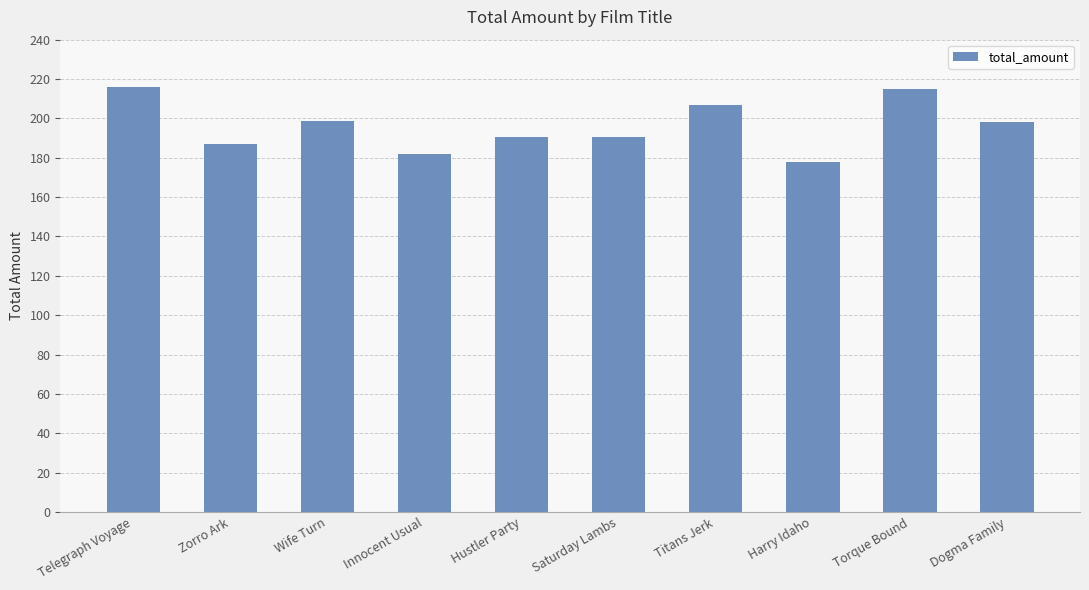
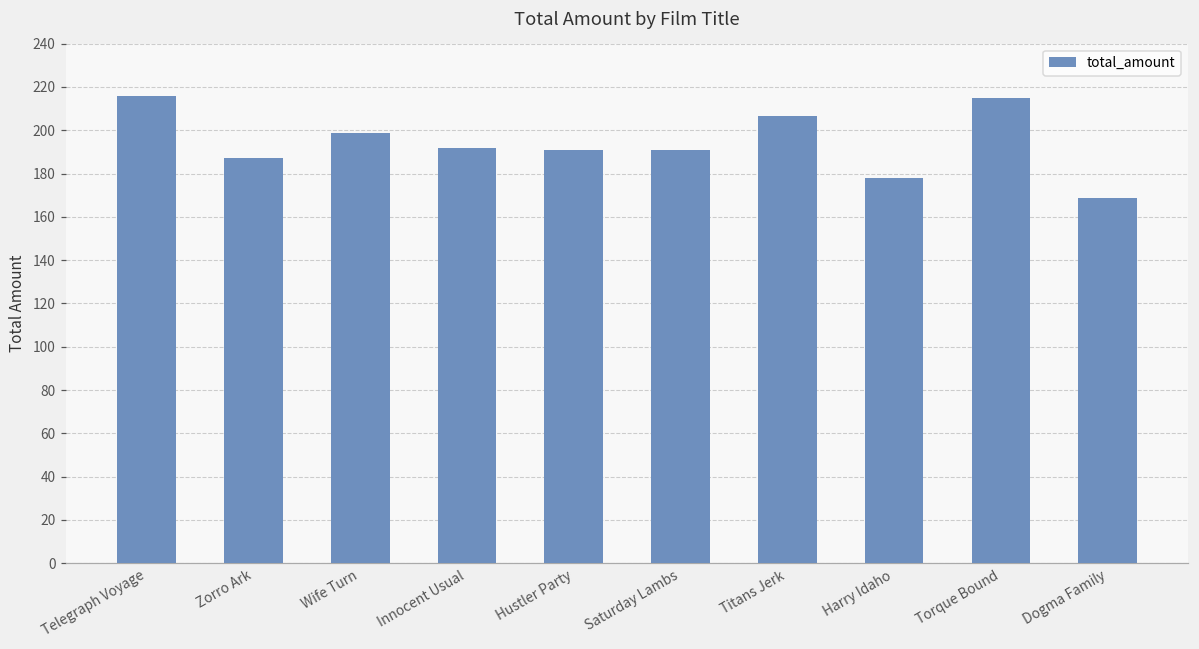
  {
    "Telegraph Voyage": 216,
    "Zorro Ark": 187,
    "Wife Turn": 199,
-   "Innocent Usual": 182,
+   "Innocent Usual": 192,
    "Hustler Party": 191,
    "Saturday Lambs": 191,
    "Titans Jerk": 207,
    "Harry Idaho": 178,
    "Torque Bound": 215,
-   "Dogma Family": 198
+   "Dogma Family": 169
  }
